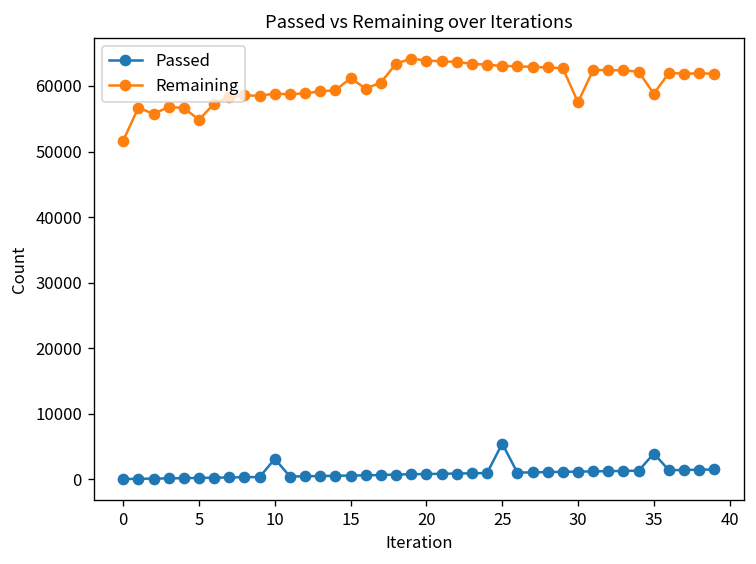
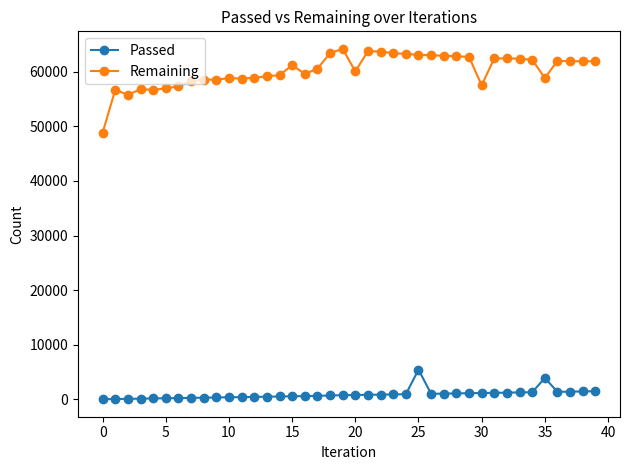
  {
    "Passed": {
      "0": 0,
      "5": 0,
-     "10": 3000,
+     "10": 0,
      "15": 1000,
      "20": 1000,
      "25": 5000,
      "30": 1000,
      "35": 4000
    },
    "Remaining": {
-     "0": 52000,
-     "5": 55000,
+     "0": 49000,
+     "5": 57000,
      "10": 59000,
      "15": 61000,
-     "20": 64000,
+     "20": 60000,
      "25": 63000,
      "30": 58000,
      "35": 59000
    }
  }
